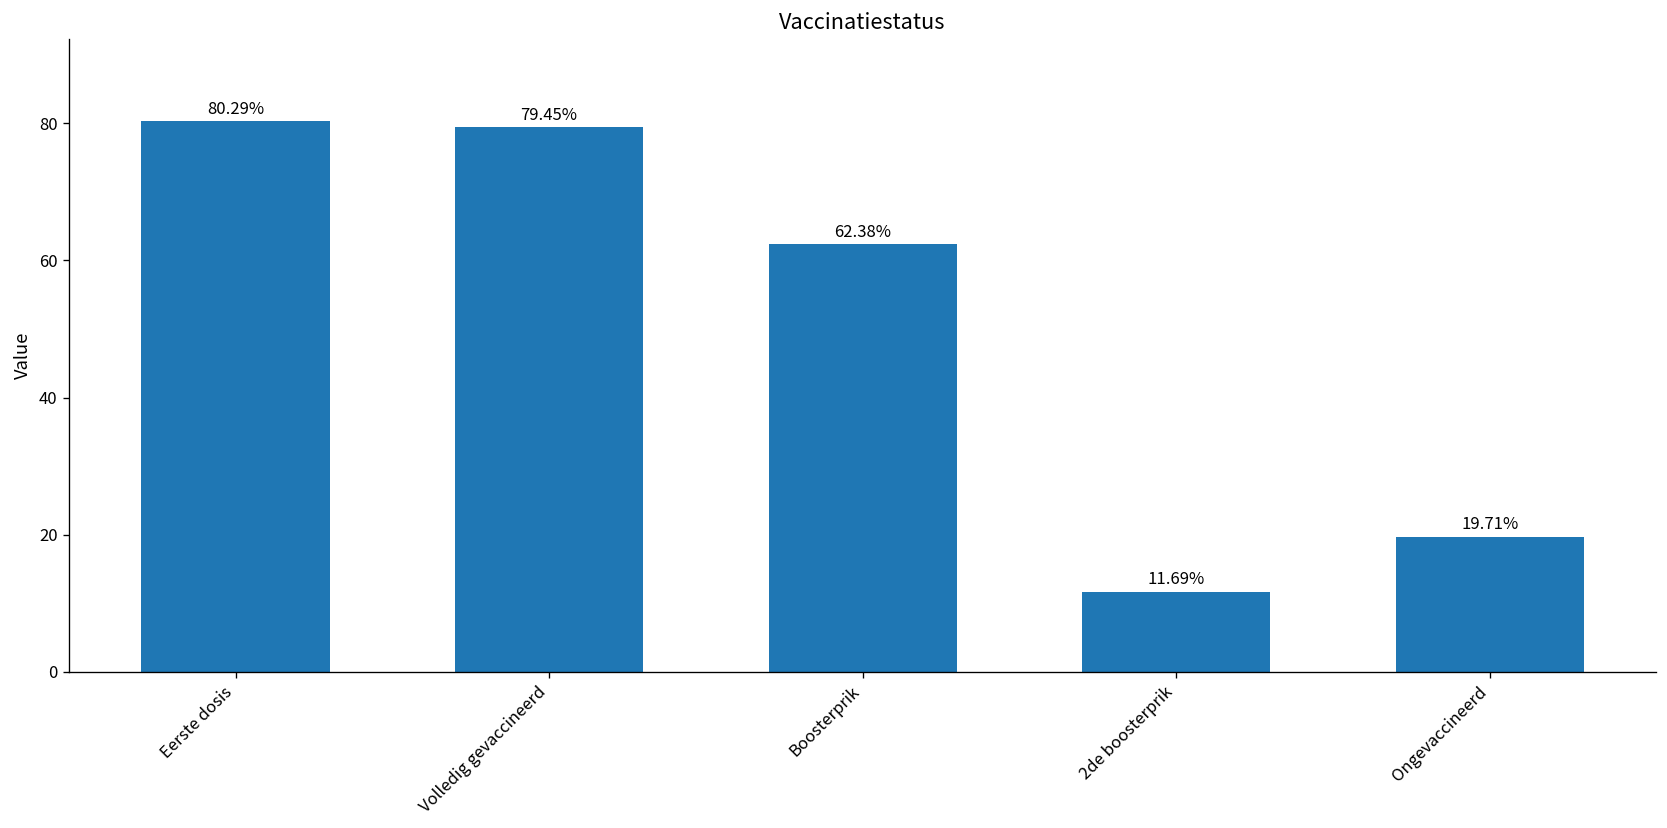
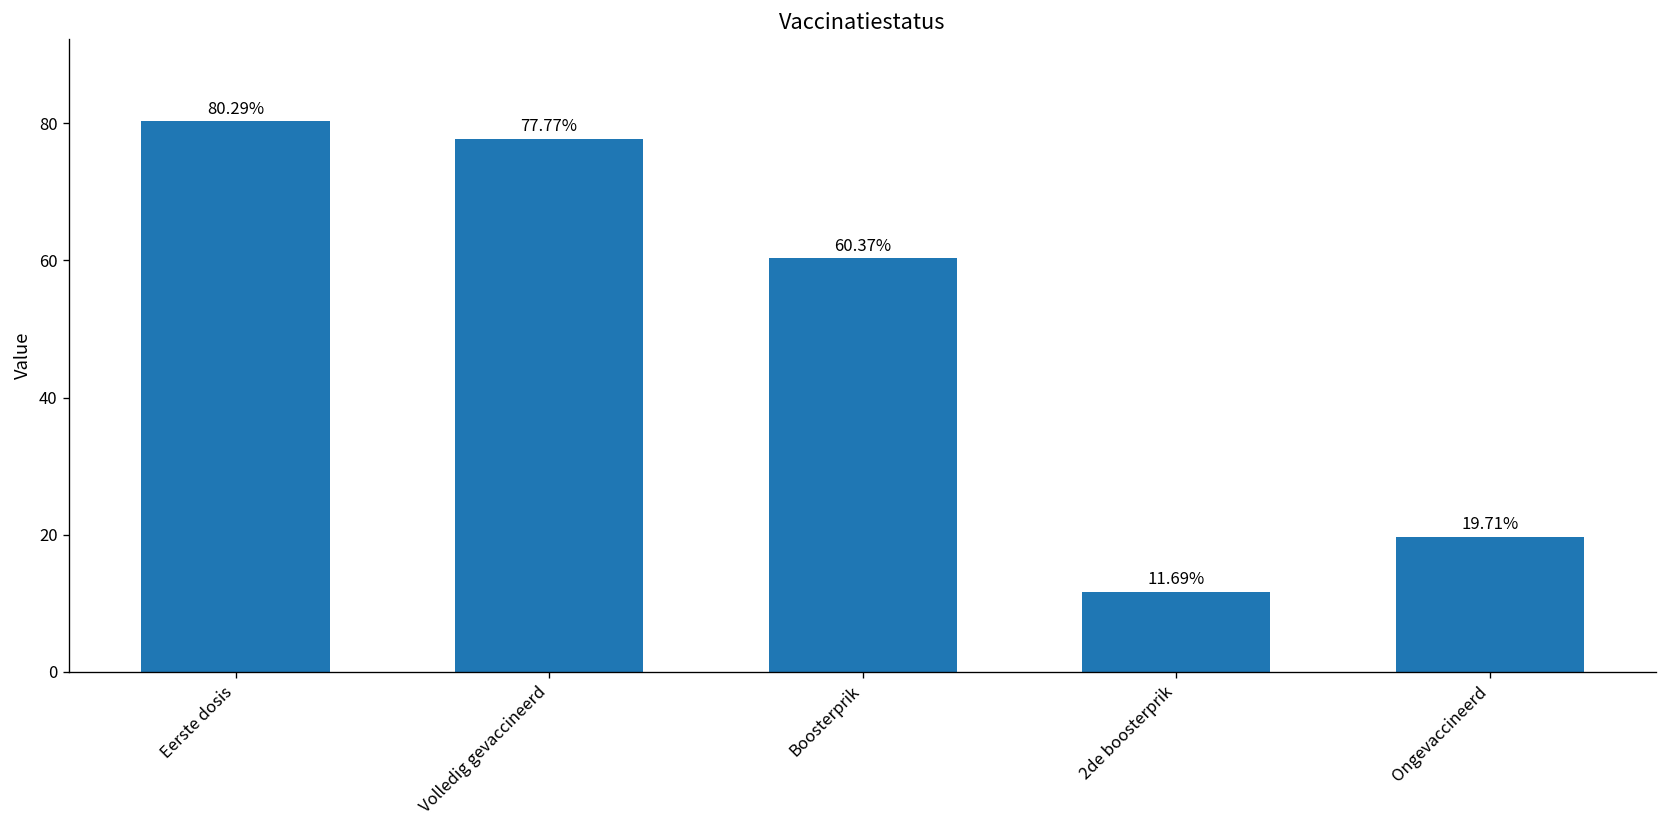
  {
    "Eerste dosis": "80.29%",
-   "Volledig gevaccineerd": "79.45%",
-   "Boosterprik": "62.38%",
+   "Volledig gevaccineerd": "77.77%",
+   "Boosterprik": "60.37%",
    "2de boosterprik": "11.69%",
    "Ongevaccineerd": "19.71%"
  }
